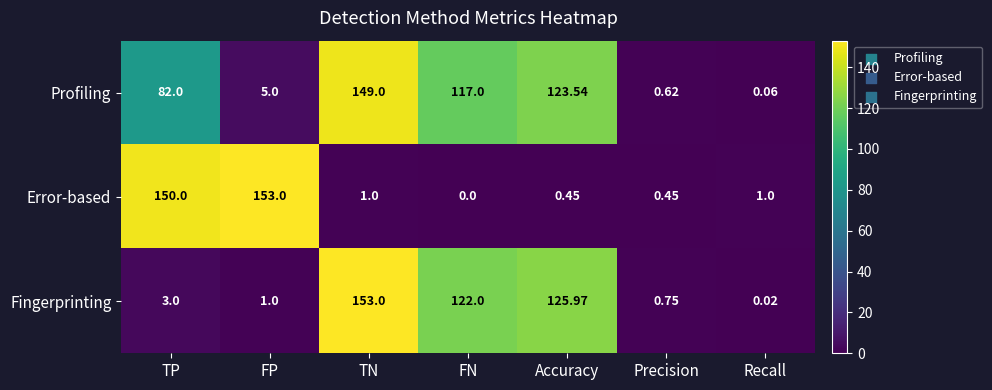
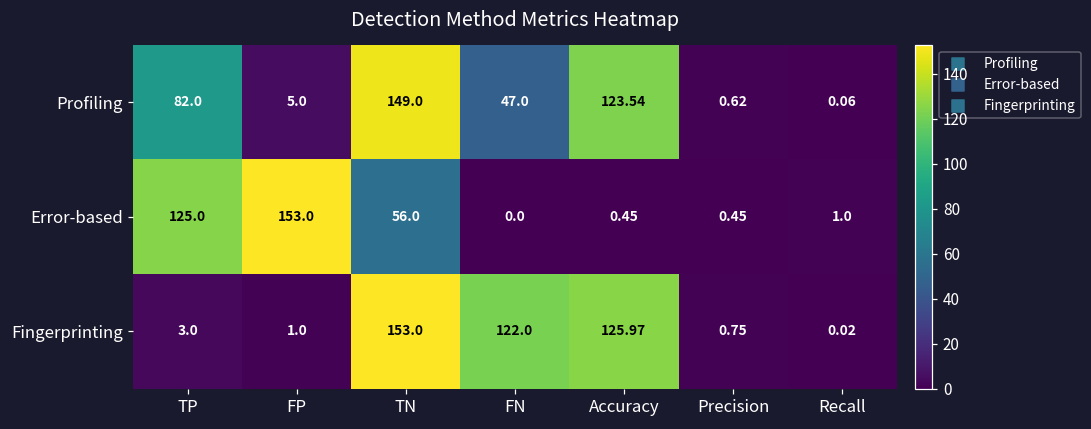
  {
    "Profiling": {
      "TP": 82.0,
      "FP": 5.0,
      "TN": 149.0,
-     "FN": 117.0,
+     "FN": 47.0,
      "Accuracy": 123.54,
      "Precision": 0.62,
      "Recall": 0.06
    },
    "Error-based": {
-     "TP": 150.0,
+     "TP": 125.0,
      "FP": 153.0,
-     "TN": 1.0,
+     "TN": 56.0,
      "FN": 0.0,
      "Accuracy": 0.45,
      "Precision": 0.45,
      "Recall": 1.0
    },
    "Fingerprinting": {
      "TP": 3.0,
      "FP": 1.0,
      "TN": 153.0,
      "FN": 122.0,
      "Accuracy": 125.97,
      "Precision": 0.75,
      "Recall": 0.02
    }
  }
